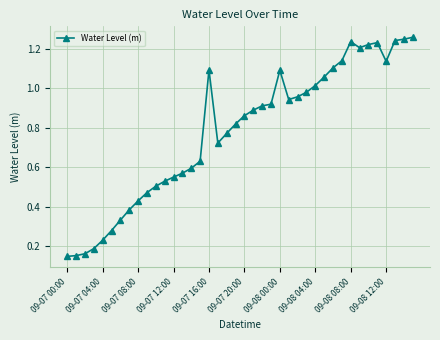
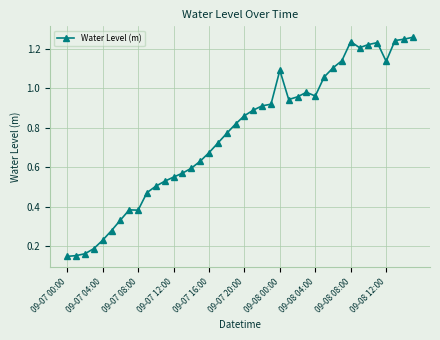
  {
    "09-07 00:00": 0.15,
    "09-07 04:00": 0.23,
-   "09-07 08:00": 0.43,
+   "09-07 08:00": 0.38,
    "09-07 12:00": 0.55,
-   "09-07 16:00": 1.09,
+   "09-07 16:00": 0.67,
    "09-07 20:00": 0.86,
    "09-08 00:00": 1.09,
-   "09-08 04:00": 1.02,
+   "09-08 04:00": 0.96,
    "09-08 08:00": 1.24,
    "09-08 12:00": 1.14
  }
